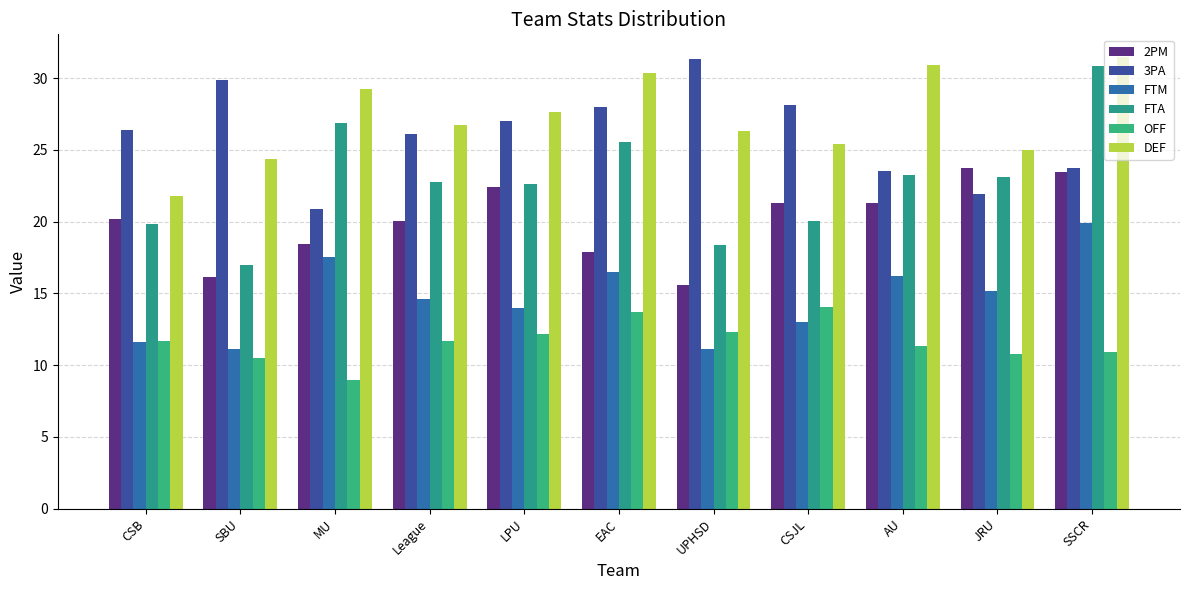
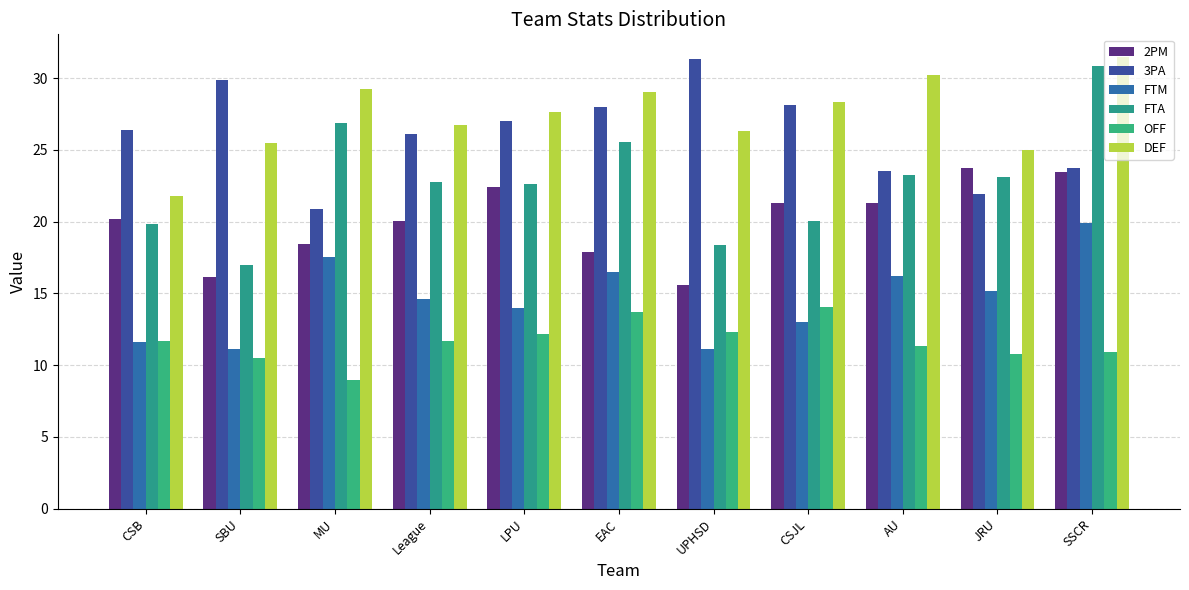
  {
    "DEF": {
      "CSB": 21.8,
-     "SBU": 24.3,
+     "SBU": 25.5,
      "MU": 29.3,
      "League": 26.8,
      "LPU": 27.7,
-     "EAC": 30.3,
+     "EAC": 29.0,
      "UPHSD": 26.3,
-     "CSJL": 25.4,
-     "AU": 30.9,
+     "CSJL": 28.3,
+     "AU": 30.2,
      "JRU": 25.0
    }
  }
